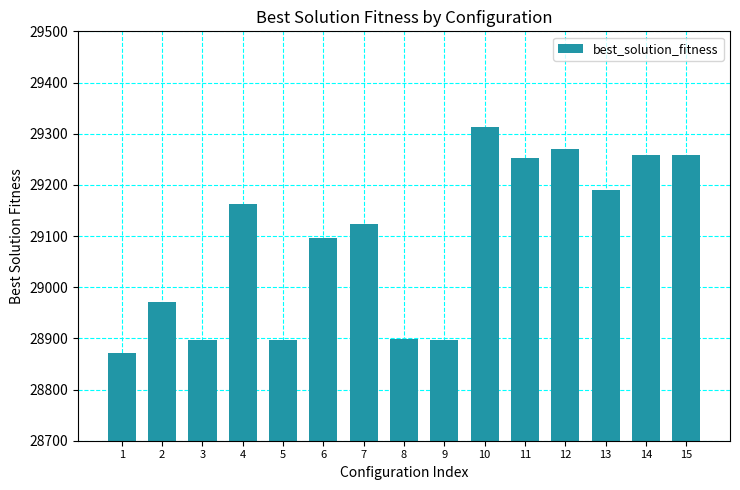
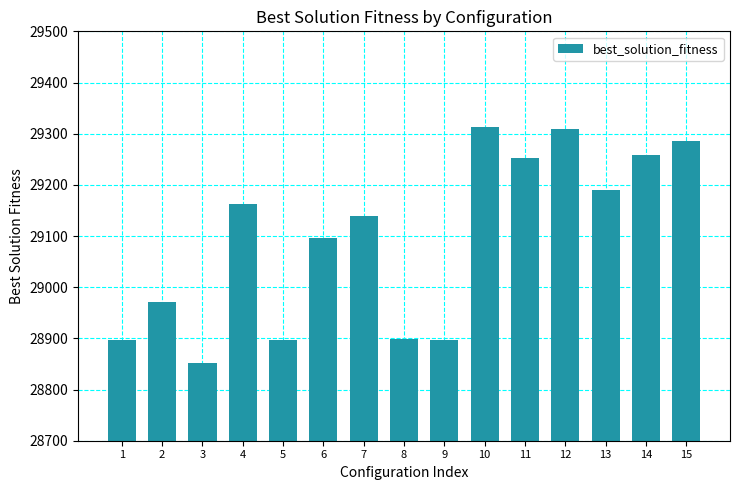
  {
-   "1": 28870,
+   "1": 28900,
    "2": 28970,
-   "3": 28900,
+   "3": 28850,
    "4": 29160,
    "5": 28900,
    "6": 29100,
-   "7": 29120,
+   "7": 29140,
    "8": 28900,
    "9": 28900,
    "10": 29310,
    "11": 29250,
-   "12": 29270,
+   "12": 29310,
    "13": 29190,
    "14": 29260,
-   "15": 29260
+   "15": 29290
  }
